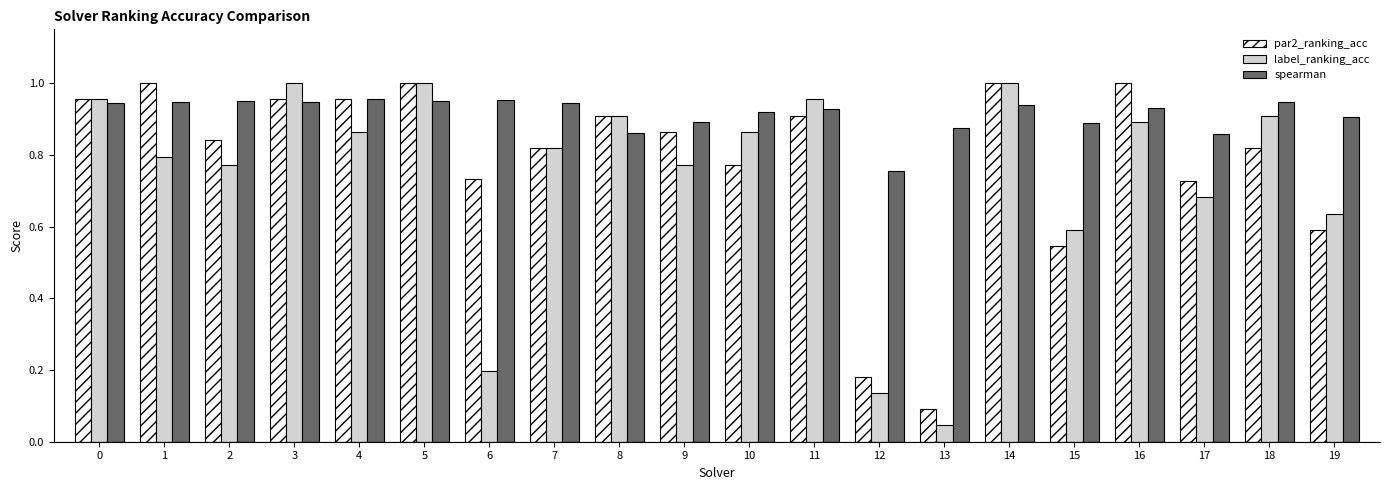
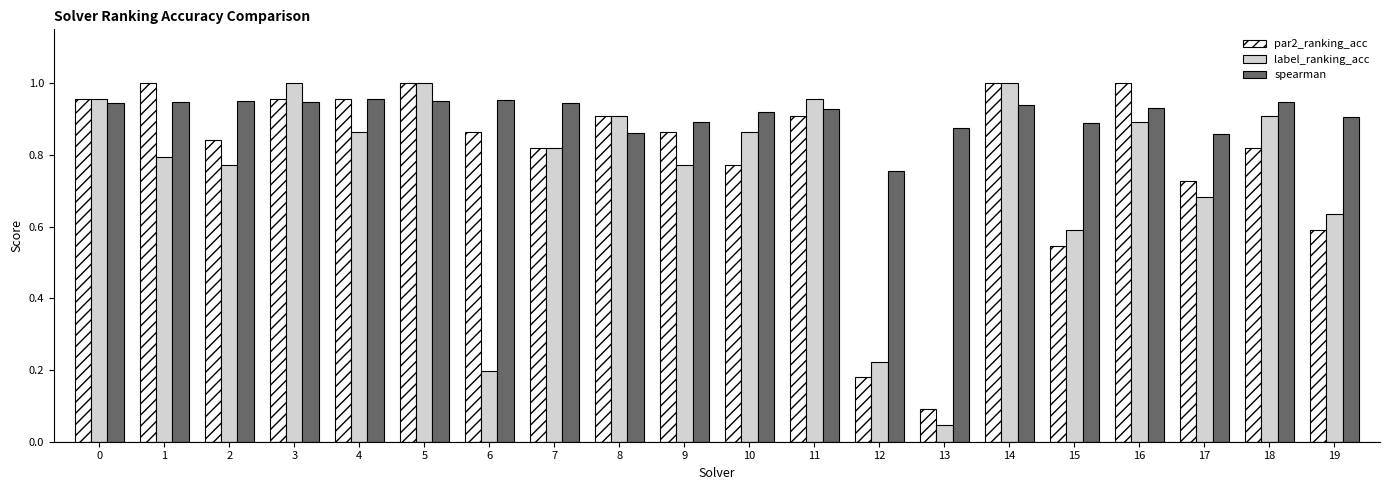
  {
    "par2_ranking_acc": {
      "0": 0.95,
      "1": 1.00,
      "2": 0.84,
      "3": 0.95,
      "4": 0.95,
      "5": 1.00,
-     "6": 0.73,
+     "6": 0.86,
      "7": 0.82,
      "8": 0.91,
      "9": 0.86,
      "10": 0.77,
      "11": 0.91,
      "12": 0.18,
      "13": 0.09,
      "14": 1.00,
      "15": 0.55,
      "16": 1.00,
      "17": 0.73,
      "18": 0.82,
      "19": 0.59
    },
    "label_ranking_acc": {
      "0": 0.95,
      "1": 0.79,
      "2": 0.77,
      "3": 1.00,
      "4": 0.86,
      "5": 1.00,
      "6": 0.20,
      "7": 0.82,
      "8": 0.91,
      "9": 0.77,
      "10": 0.86,
      "11": 0.95,
-     "12": 0.14,
+     "12": 0.22,
      "13": 0.05,
      "14": 1.00,
      "15": 0.59,
      "16": 0.89,
      "17": 0.68,
      "18": 0.91,
      "19": 0.64
    },
    "spearman": {
      "0": 0.95,
      "1": 0.95,
      "2": 0.95,
      "3": 0.95,
      "4": 0.96,
      "5": 0.95,
      "6": 0.95,
      "7": 0.94,
      "8": 0.86,
      "9": 0.89,
      "10": 0.92,
      "11": 0.93,
      "12": 0.75,
      "13": 0.88,
      "14": 0.94,
      "15": 0.89,
      "16": 0.93,
      "17": 0.86,
      "18": 0.95,
      "19": 0.91
    }
  }
